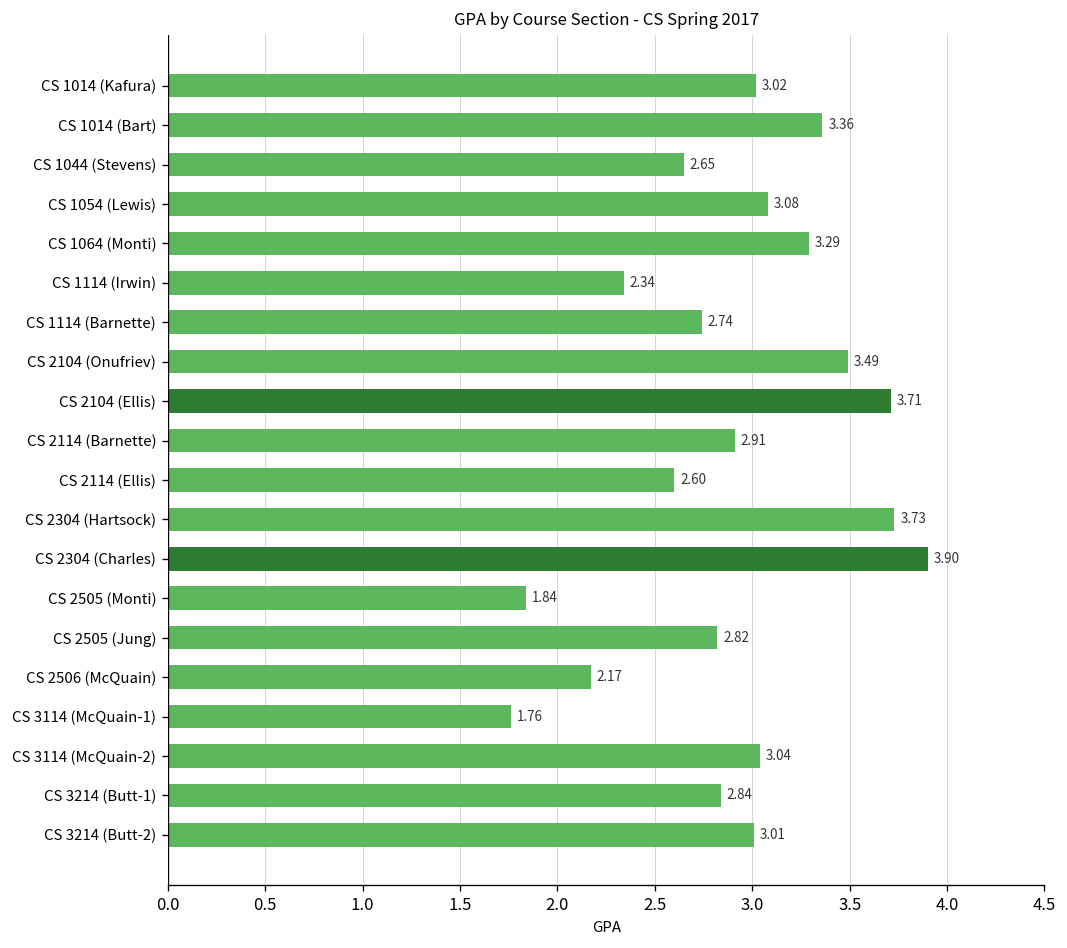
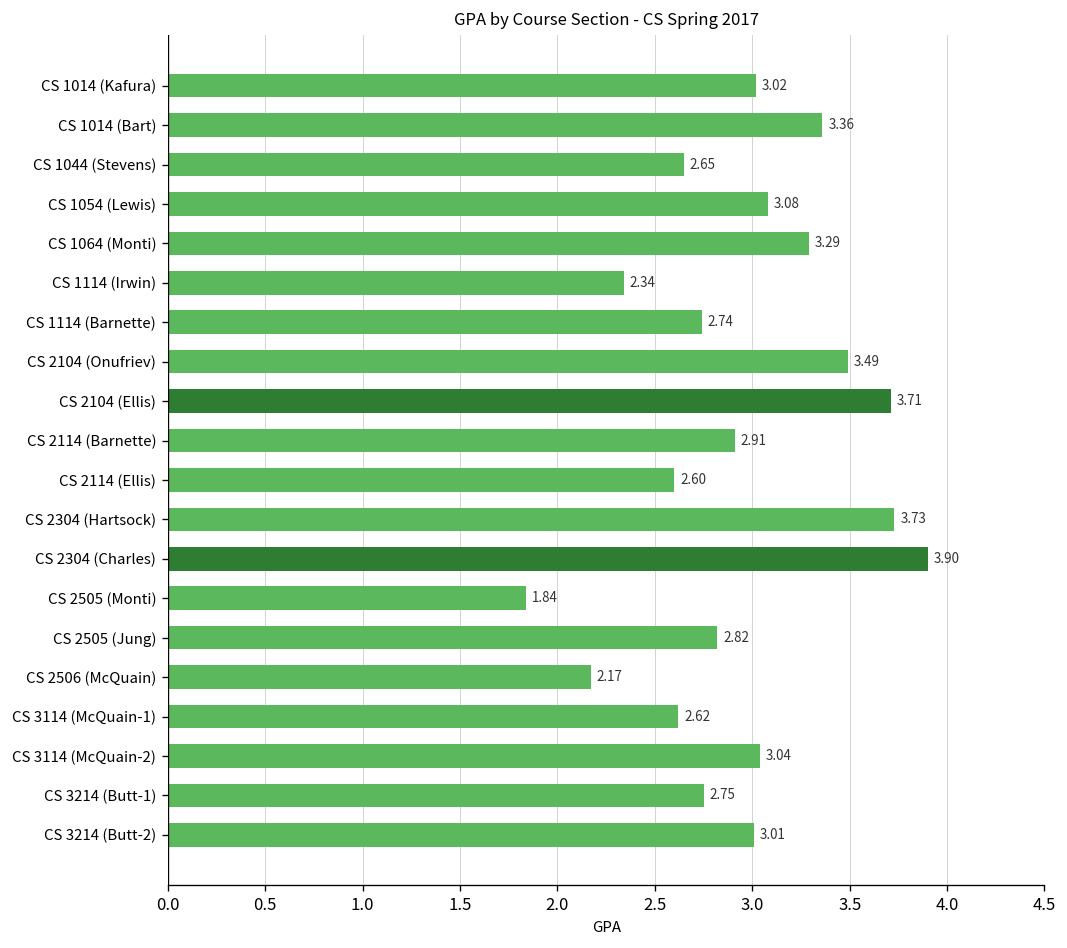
  {
    "CS 1014 (Kafura)": 3.02,
    "CS 1014 (Bart)": 3.36,
    "CS 1044 (Stevens)": 2.65,
    "CS 1054 (Lewis)": 3.08,
    "CS 1064 (Monti)": 3.29,
    "CS 1114 (Irwin)": 2.34,
    "CS 1114 (Barnette)": 2.74,
    "CS 2104 (Onufriev)": 3.49,
    "CS 2104 (Ellis)": 3.71,
    "CS 2114 (Barnette)": 2.91,
    "CS 2114 (Ellis)": 2.60,
    "CS 2304 (Hartsock)": 3.73,
    "CS 2304 (Charles)": 3.90,
    "CS 2505 (Monti)": 1.84,
    "CS 2505 (Jung)": 2.82,
    "CS 2506 (McQuain)": 2.17,
-   "CS 3114 (McQuain-1)": 1.76,
+   "CS 3114 (McQuain-1)": 2.62,
    "CS 3114 (McQuain-2)": 3.04,
-   "CS 3214 (Butt-1)": 2.84,
+   "CS 3214 (Butt-1)": 2.75,
    "CS 3214 (Butt-2)": 3.01
  }
